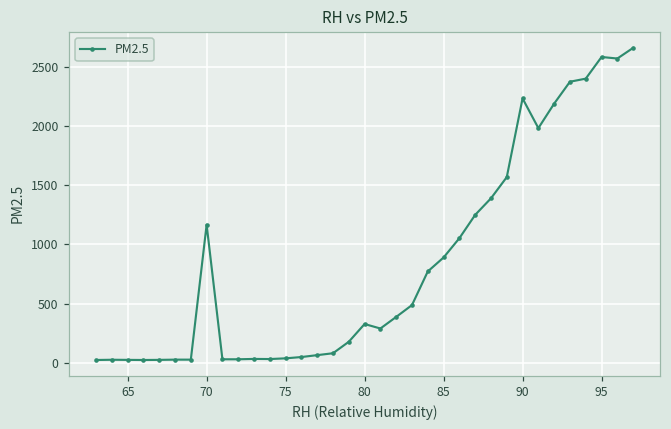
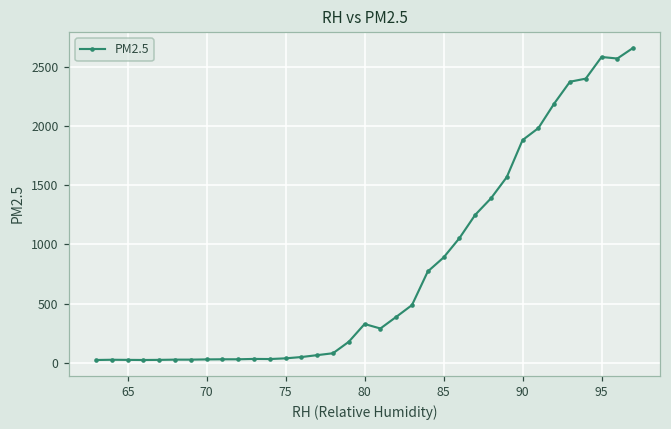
  {
    "65": 30,
-   "70": 1170,
+   "70": 30,
    "75": 40,
    "80": 330,
    "85": 890,
-   "90": 2230,
+   "90": 1880,
    "95": 2580
  }
